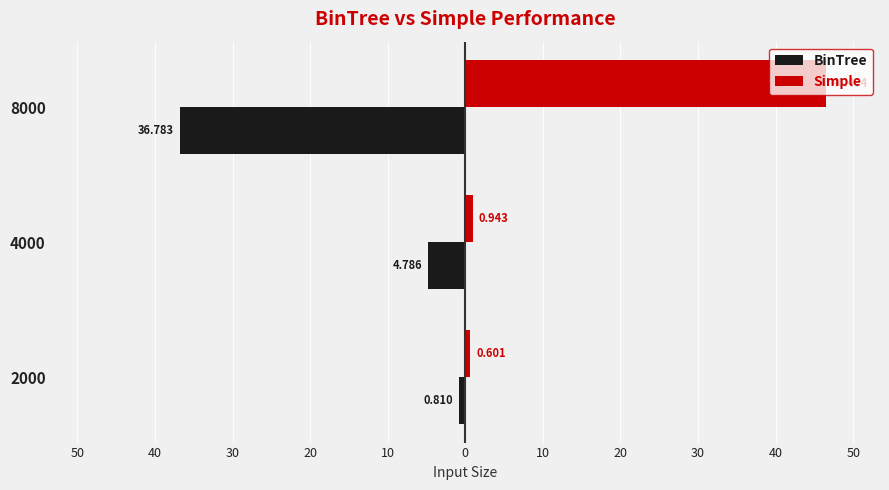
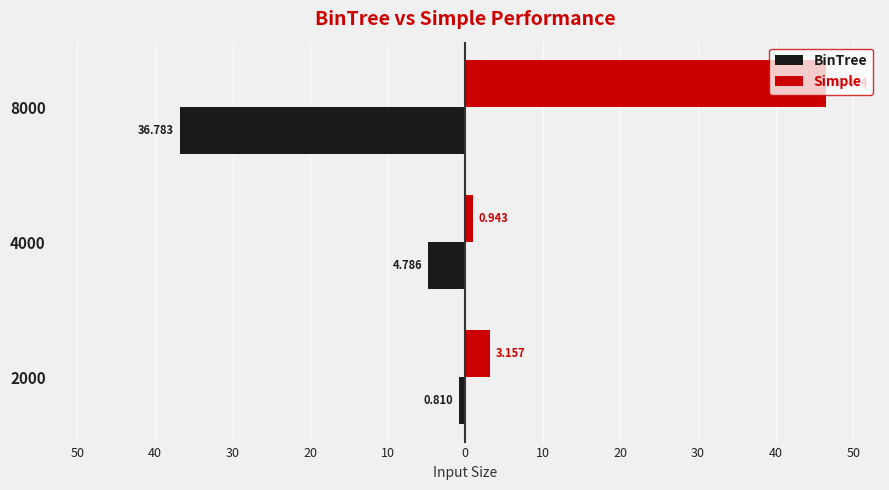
  {
    "Simple": {
      "4000": 0.943,
-     "2000": 0.601
+     "2000": 3.157
    }
  }
